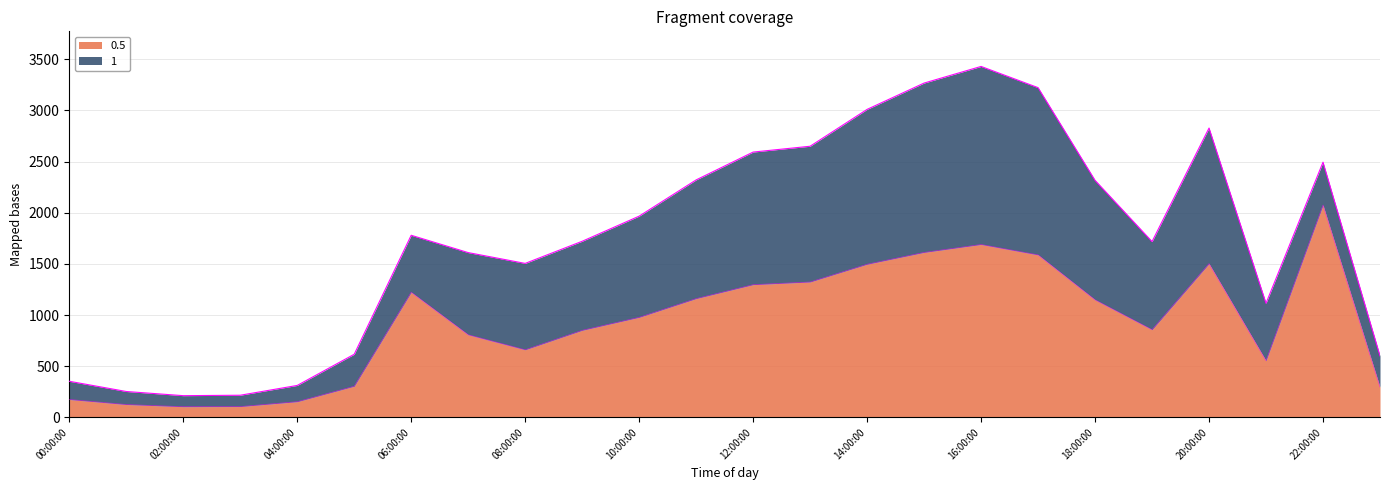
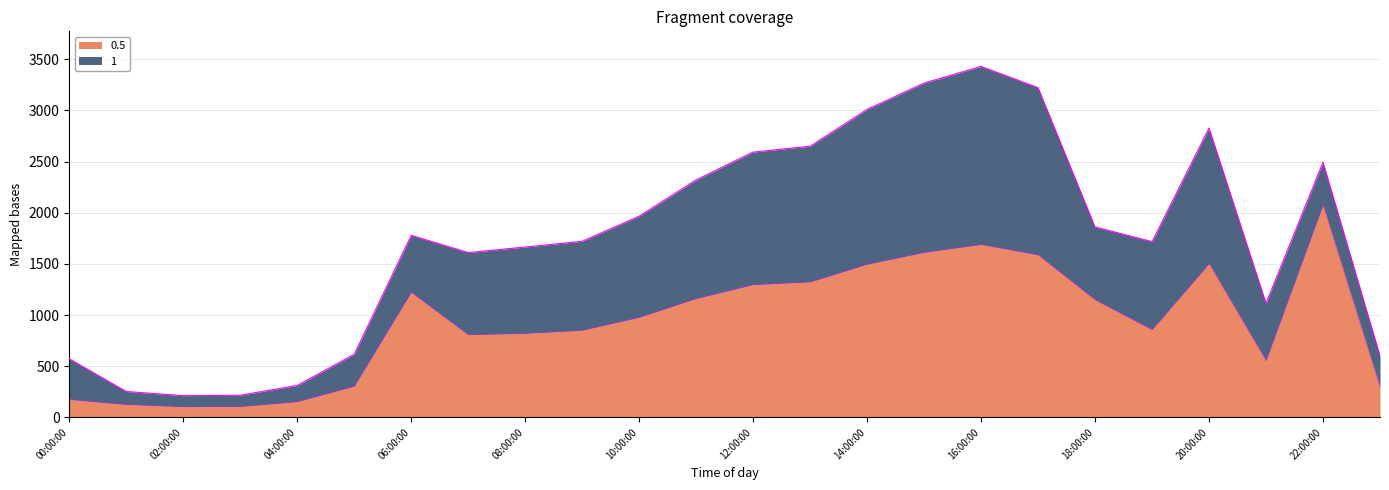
  {
    "0.5": {
      "00:00:00": 180,
      "02:00:00": 100,
      "04:00:00": 150,
      "06:00:00": 1220,
-     "08:00:00": 660,
+     "08:00:00": 820,
      "10:00:00": 980,
      "12:00:00": 1300,
      "14:00:00": 1500,
      "16:00:00": 1690,
      "18:00:00": 1150,
      "20:00:00": 1500,
      "22:00:00": 2070
    },
    "1": {
-     "00:00:00": 180,
+     "00:00:00": 400,
      "02:00:00": 110,
      "04:00:00": 160,
      "06:00:00": 560,
      "08:00:00": 840,
      "10:00:00": 990,
      "12:00:00": 1300,
      "14:00:00": 1510,
      "16:00:00": 1740,
-     "18:00:00": 1170,
+     "18:00:00": 710,
      "20:00:00": 1320,
      "22:00:00": 420
    }
  }
